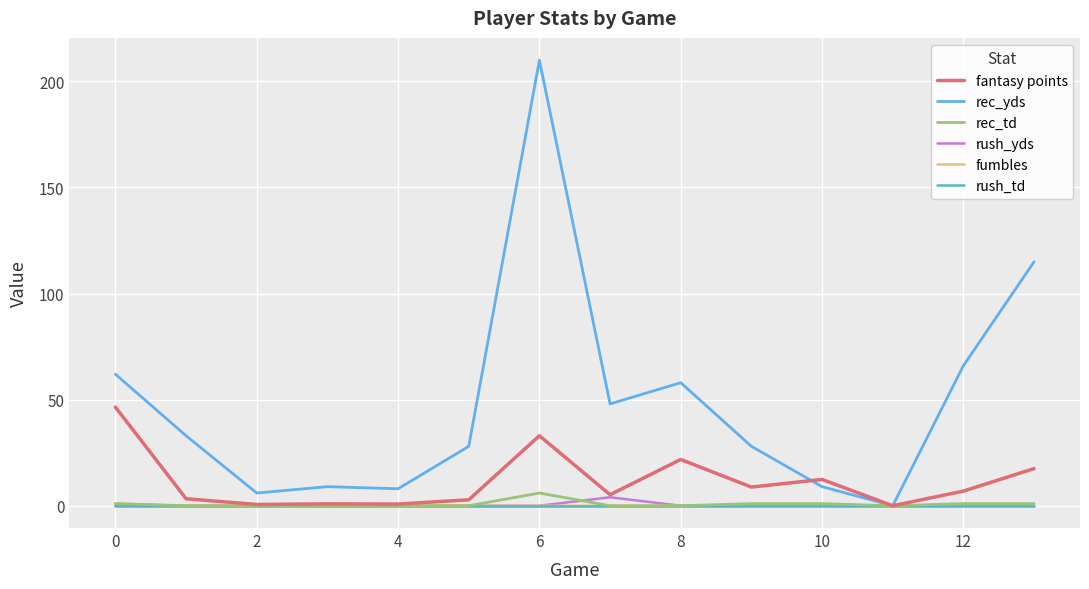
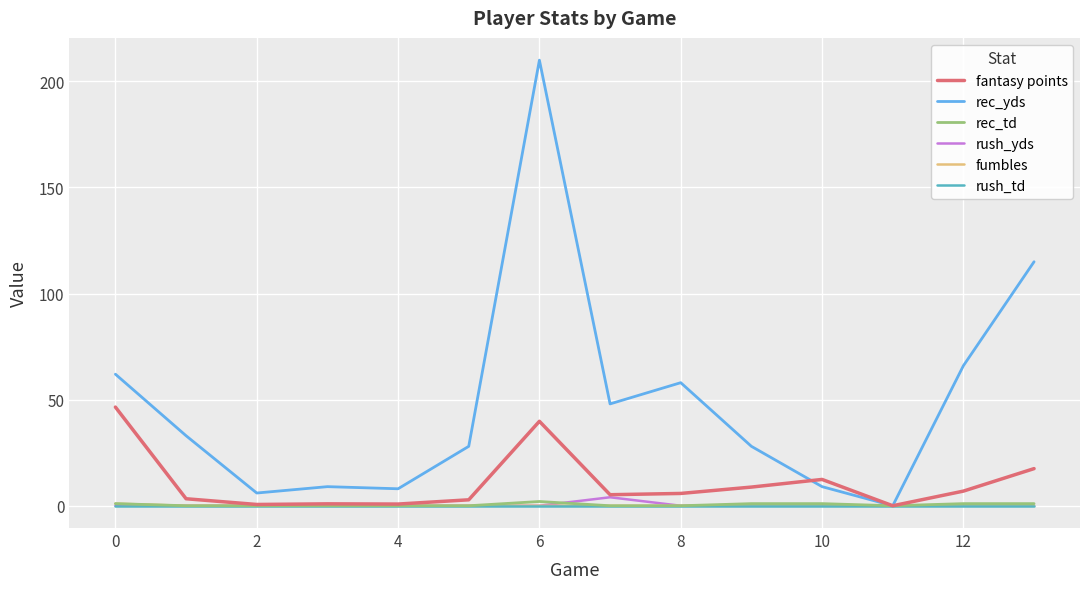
  {
    "fantasy points": {
      "0": 47,
-     "6": 33,
-     "8": 22,
+     "6": 40,
+     "8": 6,
      "10": 12,
      "12": 7
    },
    "rec_td": {
-     "6": 6
+     "6": 2
    }
  }
